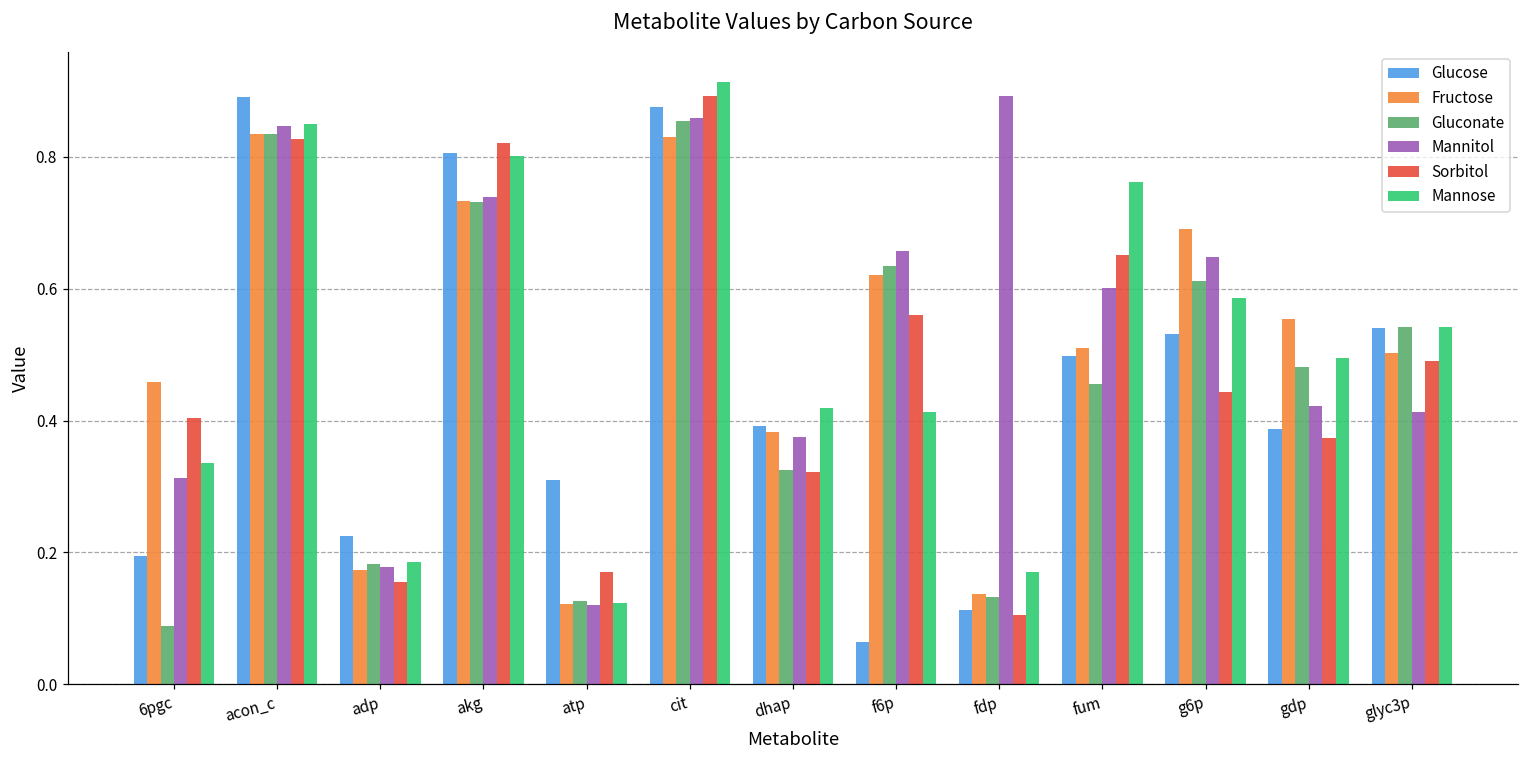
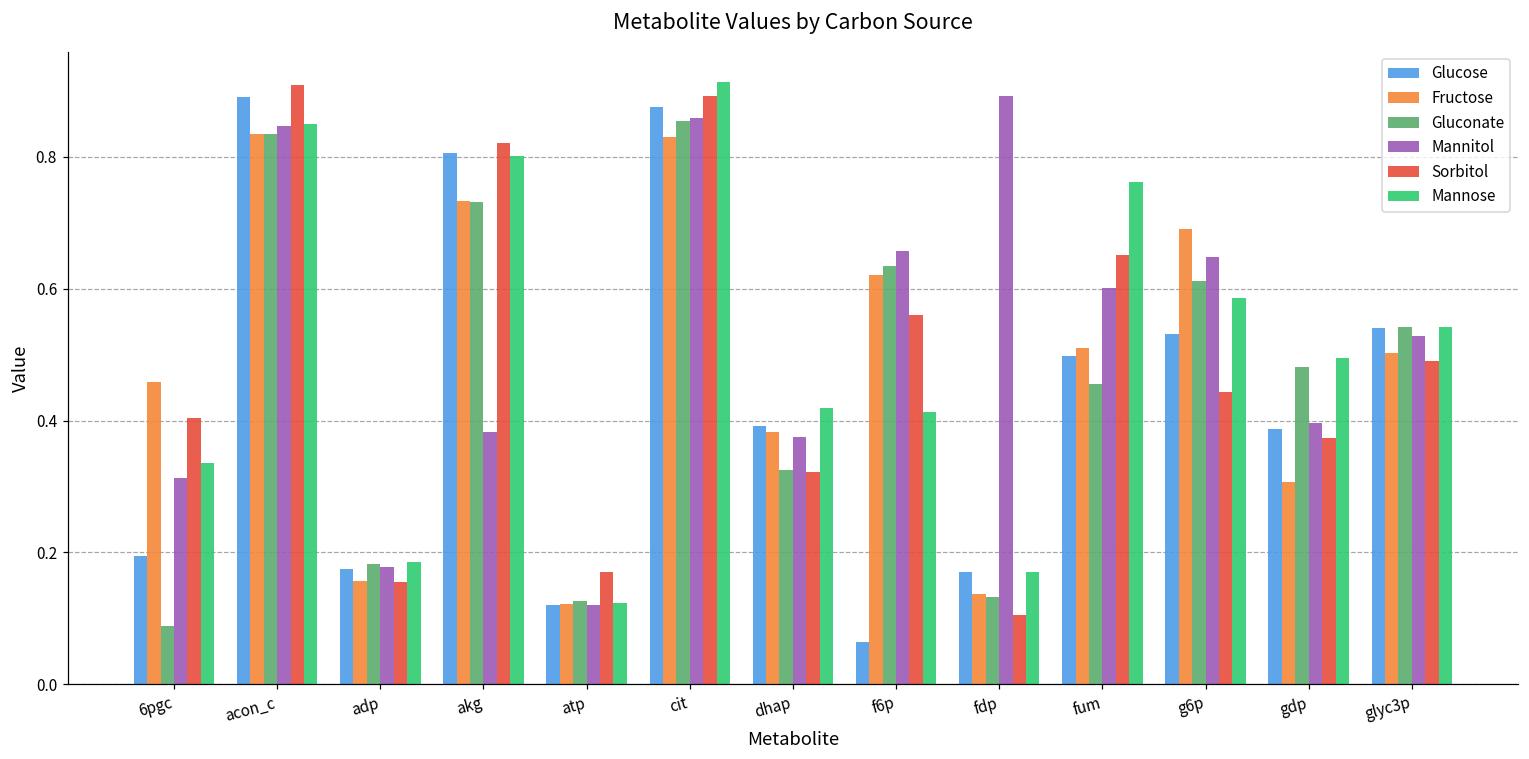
  {
    "Glucose": {
      "6pgc": 0.19,
      "acon_c": 0.89,
-     "adp": 0.23,
+     "adp": 0.17,
      "akg": 0.81,
-     "atp": 0.31,
+     "atp": 0.12,
      "cit": 0.88,
      "dhap": 0.39,
      "f6p": 0.06,
-     "fdp": 0.11,
+     "fdp": 0.17,
      "fum": 0.50,
      "g6p": 0.53,
      "gdp": 0.39,
      "glyc3p": 0.54
    },
    "Fructose": {
      "6pgc": 0.46,
      "acon_c": 0.83,
-     "adp": 0.17,
+     "adp": 0.16,
      "akg": 0.73,
      "atp": 0.12,
      "cit": 0.83,
      "dhap": 0.38,
      "f6p": 0.62,
      "fdp": 0.14,
      "fum": 0.51,
      "g6p": 0.69,
-     "gdp": 0.55,
+     "gdp": 0.31,
      "glyc3p": 0.50
    },
    "Mannitol": {
      "6pgc": 0.31,
      "acon_c": 0.85,
      "adp": 0.18,
-     "akg": 0.74,
+     "akg": 0.38,
      "atp": 0.12,
      "cit": 0.86,
      "dhap": 0.38,
      "f6p": 0.66,
      "fdp": 0.89,
      "fum": 0.60,
      "g6p": 0.65,
-     "gdp": 0.42,
-     "glyc3p": 0.41
+     "gdp": 0.40,
+     "glyc3p": 0.53
    },
    "Sorbitol": {
      "6pgc": 0.40,
-     "acon_c": 0.83,
+     "acon_c": 0.91,
      "adp": 0.16,
      "akg": 0.82,
      "atp": 0.17,
      "cit": 0.89,
      "dhap": 0.32,
      "f6p": 0.56,
      "fdp": 0.11,
      "fum": 0.65,
      "g6p": 0.44,
      "gdp": 0.37,
      "glyc3p": 0.49
    }
  }
